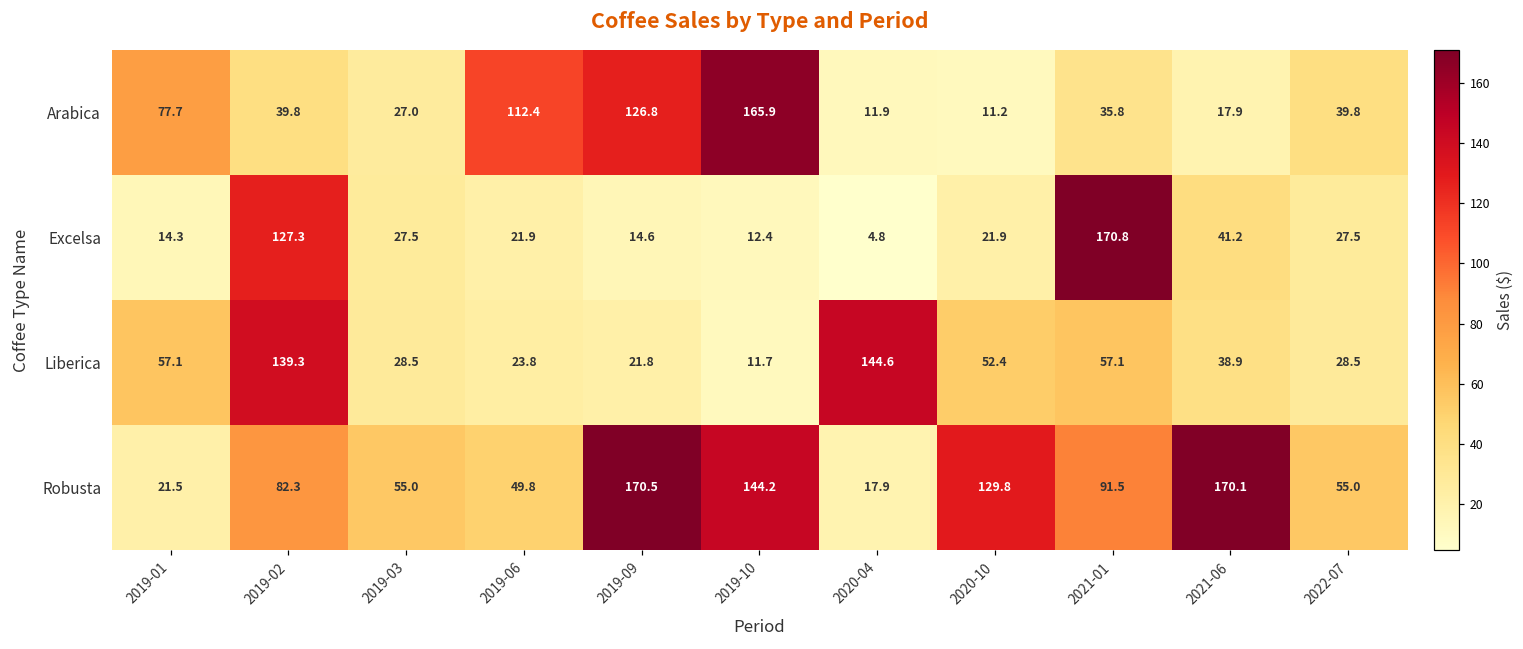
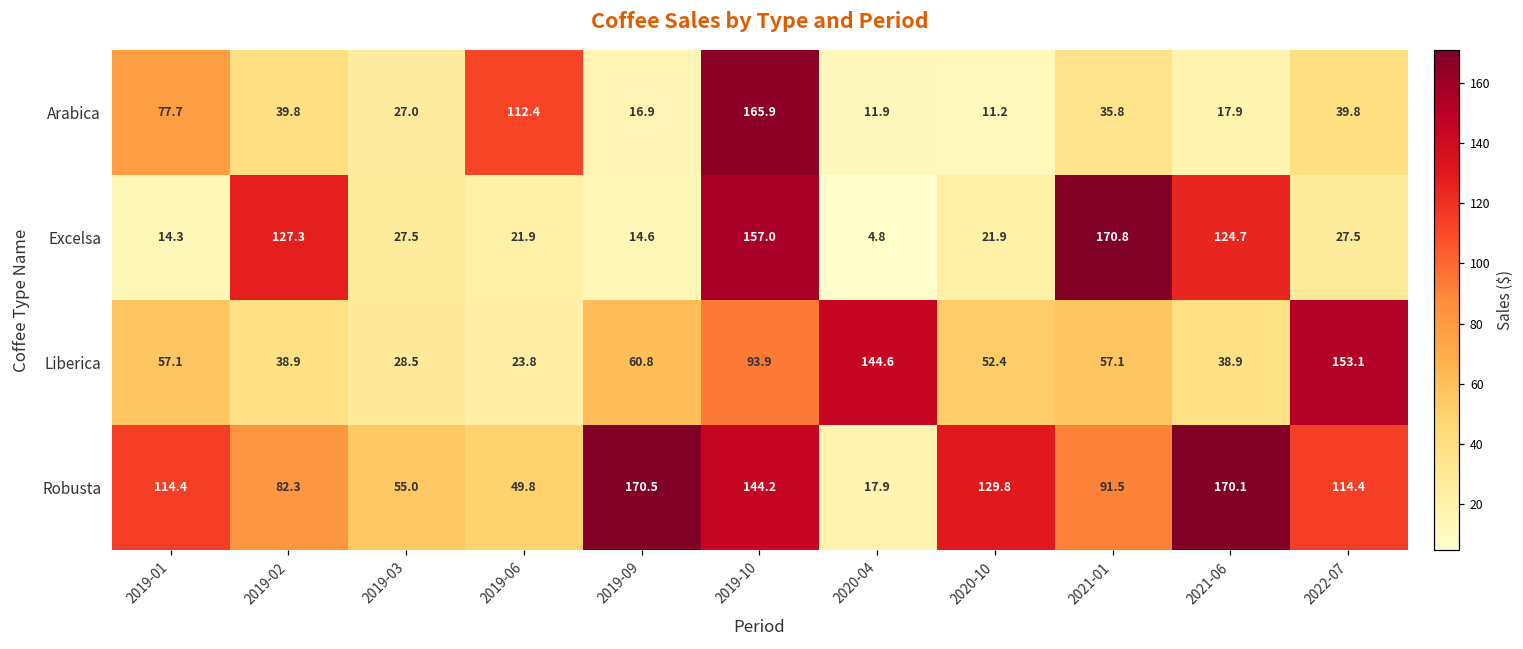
  {
    "Arabica": {
      "2019-01": 77.7,
      "2019-02": 39.8,
      "2019-03": 27.0,
      "2019-06": 112.4,
-     "2019-09": 126.8,
+     "2019-09": 16.9,
      "2019-10": 165.9,
      "2020-04": 11.9,
      "2020-10": 11.2,
      "2021-01": 35.8,
      "2021-06": 17.9,
      "2022-07": 39.8
    },
    "Excelsa": {
      "2019-01": 14.3,
      "2019-02": 127.3,
      "2019-03": 27.5,
      "2019-06": 21.9,
      "2019-09": 14.6,
-     "2019-10": 12.4,
+     "2019-10": 157.0,
      "2020-04": 4.8,
      "2020-10": 21.9,
      "2021-01": 170.8,
-     "2021-06": 41.2,
+     "2021-06": 124.7,
      "2022-07": 27.5
    },
    "Liberica": {
      "2019-01": 57.1,
-     "2019-02": 139.3,
+     "2019-02": 38.9,
      "2019-03": 28.5,
      "2019-06": 23.8,
-     "2019-09": 21.8,
-     "2019-10": 11.7,
+     "2019-09": 60.8,
+     "2019-10": 93.9,
      "2020-04": 144.6,
      "2020-10": 52.4,
      "2021-01": 57.1,
      "2021-06": 38.9,
-     "2022-07": 28.5
+     "2022-07": 153.1
    },
    "Robusta": {
-     "2019-01": 21.5,
+     "2019-01": 114.4,
      "2019-02": 82.3,
      "2019-03": 55.0,
      "2019-06": 49.8,
      "2019-09": 170.5,
      "2019-10": 144.2,
      "2020-04": 17.9,
      "2020-10": 129.8,
      "2021-01": 91.5,
      "2021-06": 170.1,
-     "2022-07": 55.0
+     "2022-07": 114.4
    }
  }
